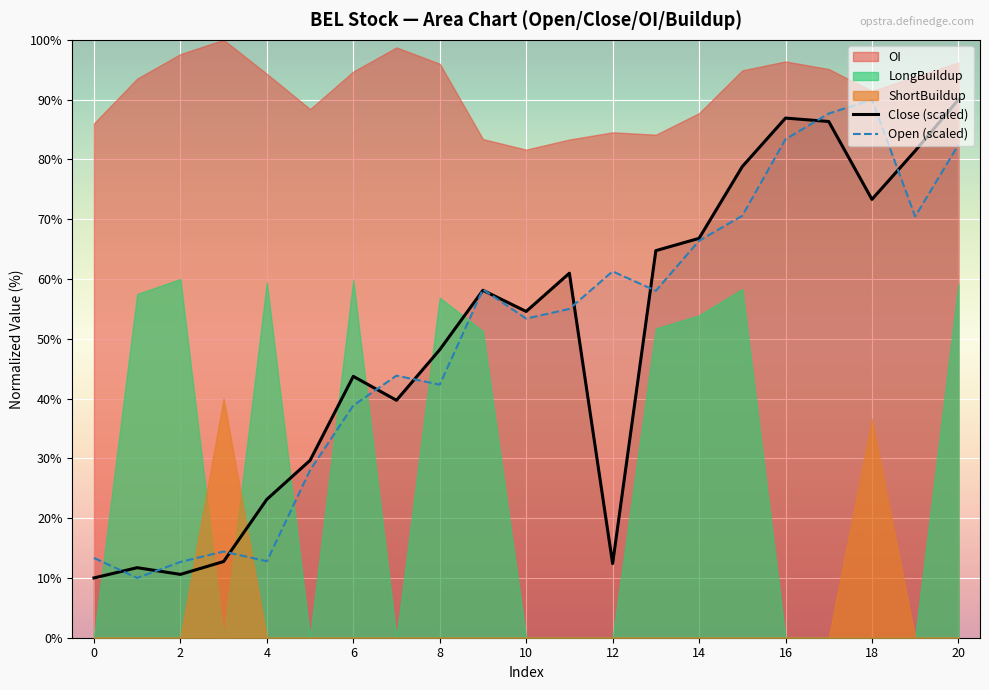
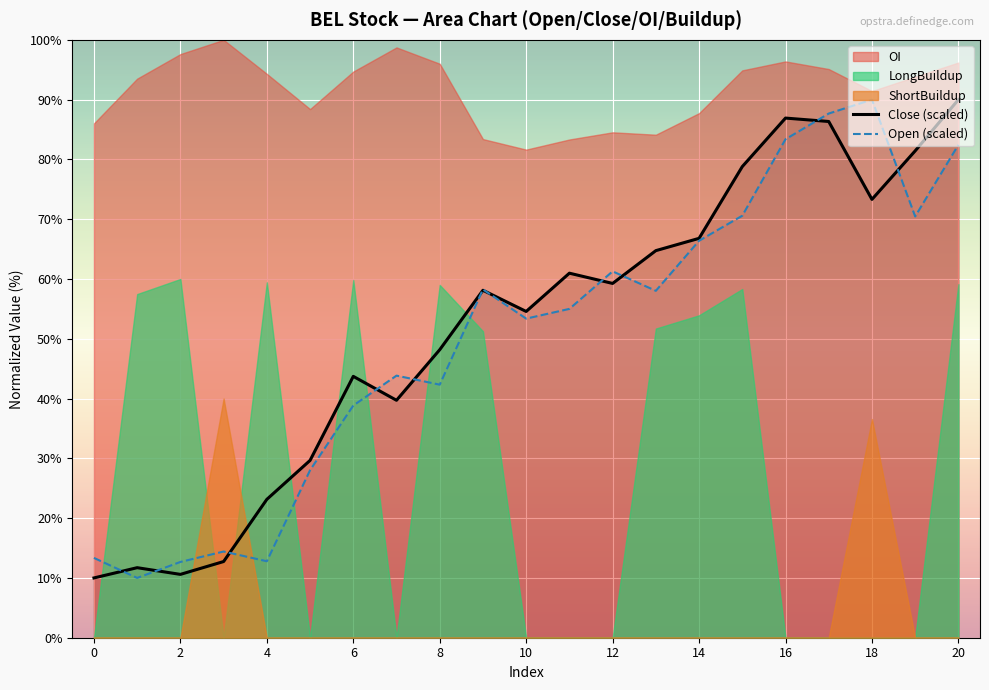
  {
    "Close (scaled)": {
      "0": "10%",
      "2": "11%",
      "4": "23%",
      "6": "44%",
      "8": "48%",
      "10": "55%",
-     "12": "12%",
+     "12": "59%",
      "16": "87%",
      "18": "73%"
    },
    "Open (scaled)": {
      "0": "13%",
      "2": "13%",
      "4": "13%",
      "6": "39%",
      "8": "42%",
      "10": "53%",
      "12": "61%",
      "16": "83%"
    },
    "LongBuildup": {
      "2": "60%",
      "4": "59%",
      "6": "60%",
-     "8": "57%",
+     "8": "59%",
      "14": "54%",
      "18": "0%",
      "20": "59%"
    }
  }
